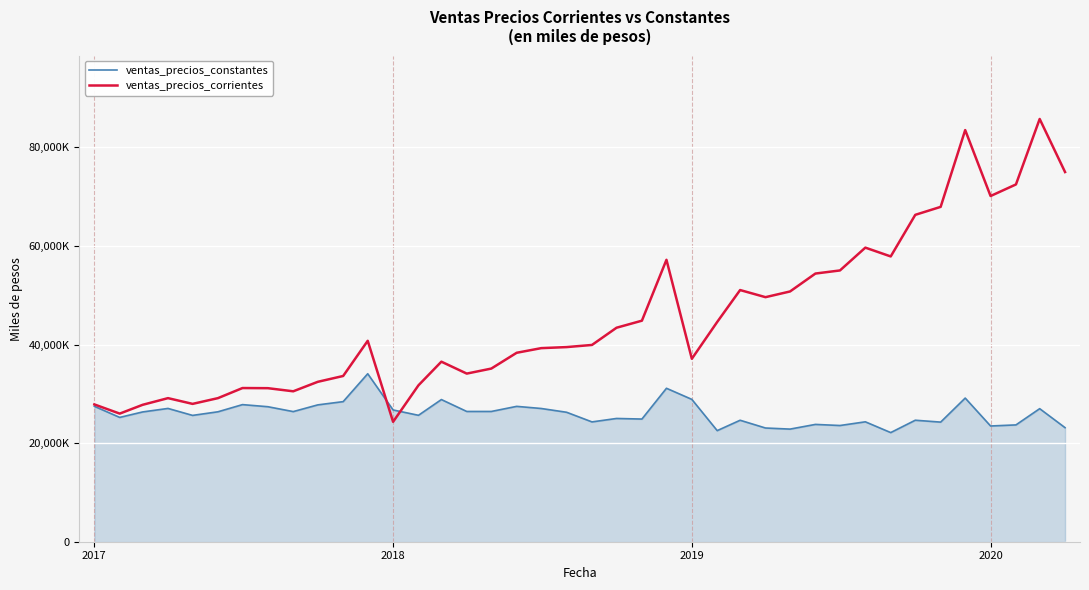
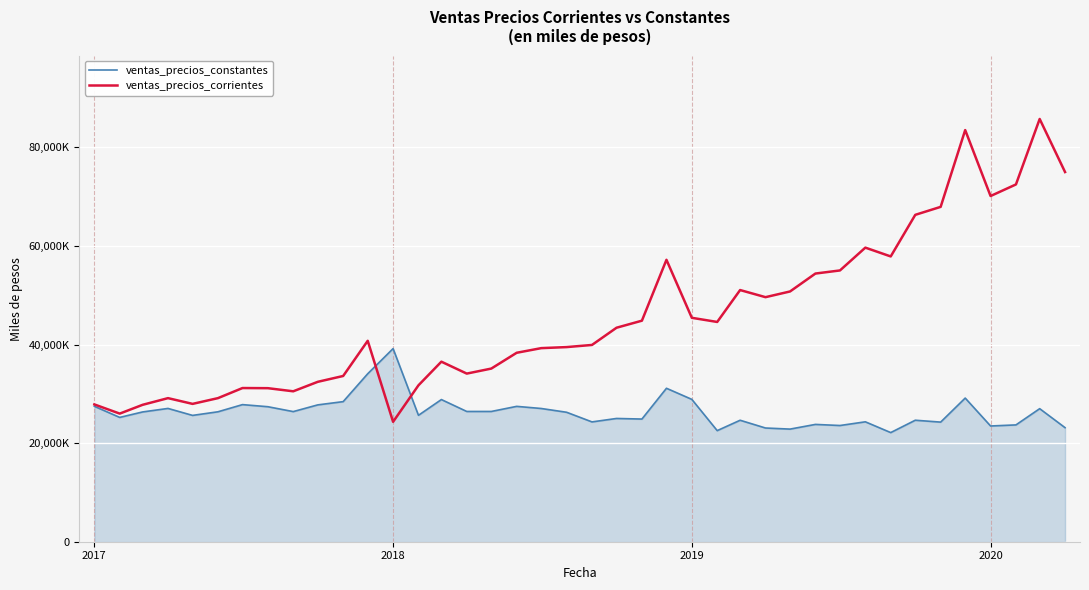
  {
    "ventas_precios_constantes": {
-     "2018": "27,000,000",
+     "2018": "39,000,000",
      "2019": "29,000,000"
    },
    "ventas_precios_corrientes": {
      "2018": "24,000,000",
-     "2019": "37,000,000"
+     "2019": "45,000,000"
    }
  }
